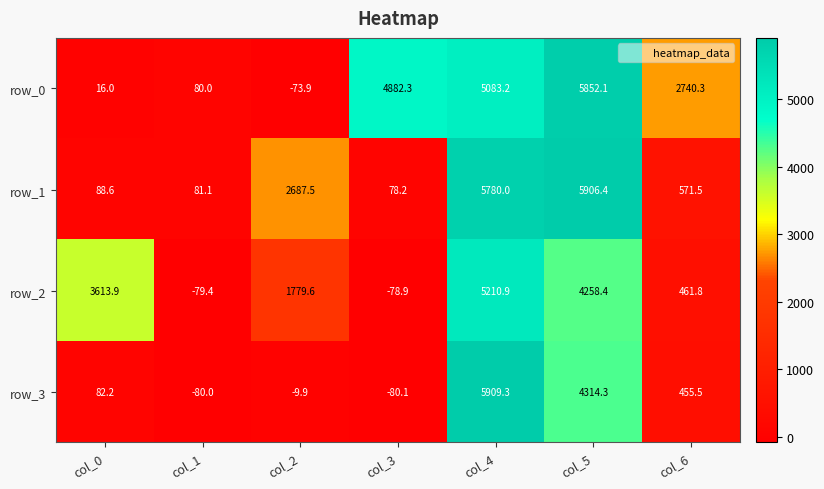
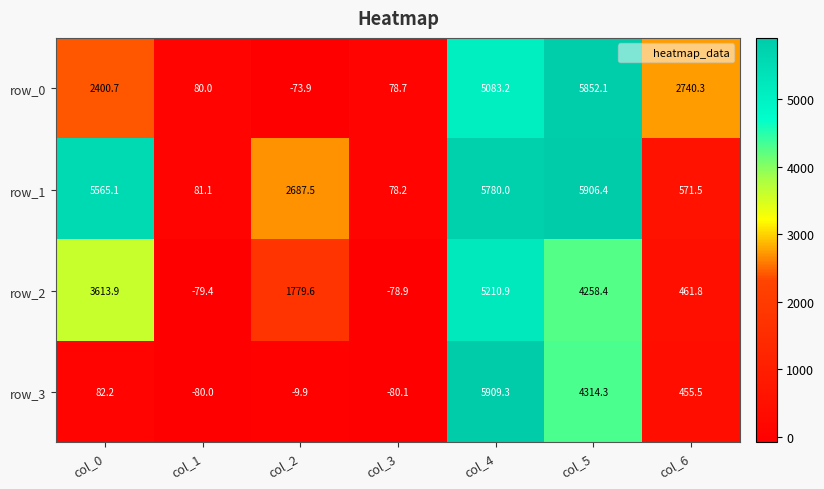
  {
    "row_0": {
-     "col_0": 16.0,
+     "col_0": 2400.7,
      "col_1": 80.0,
      "col_2": -73.9,
-     "col_3": 4882.3,
+     "col_3": 78.7,
      "col_4": 5083.2,
      "col_5": 5852.1,
      "col_6": 2740.3
    },
    "row_1": {
-     "col_0": 88.6,
+     "col_0": 5565.1,
      "col_1": 81.1,
      "col_2": 2687.5,
      "col_3": 78.2,
      "col_4": 5780.0,
      "col_5": 5906.4,
      "col_6": 571.5
    },
    "row_2": {
      "col_0": 3613.9,
      "col_1": -79.4,
      "col_2": 1779.6,
      "col_3": -78.9,
      "col_4": 5210.9,
      "col_5": 4258.4,
      "col_6": 461.8
    },
    "row_3": {
      "col_0": 82.2,
      "col_1": -80.0,
      "col_2": -9.9,
      "col_3": -80.1,
      "col_4": 5909.3,
      "col_5": 4314.3,
      "col_6": 455.5
    }
  }
